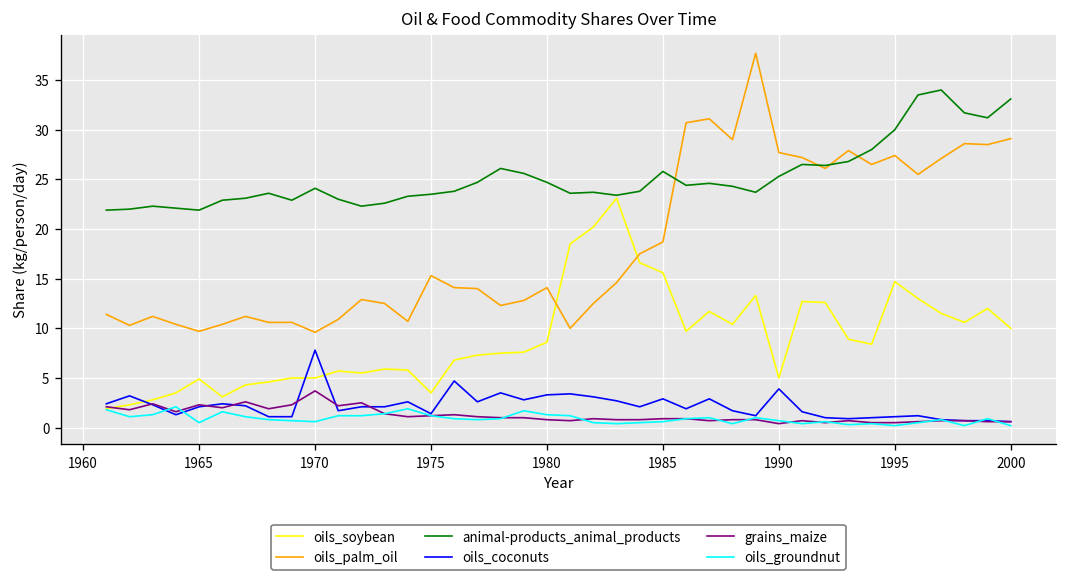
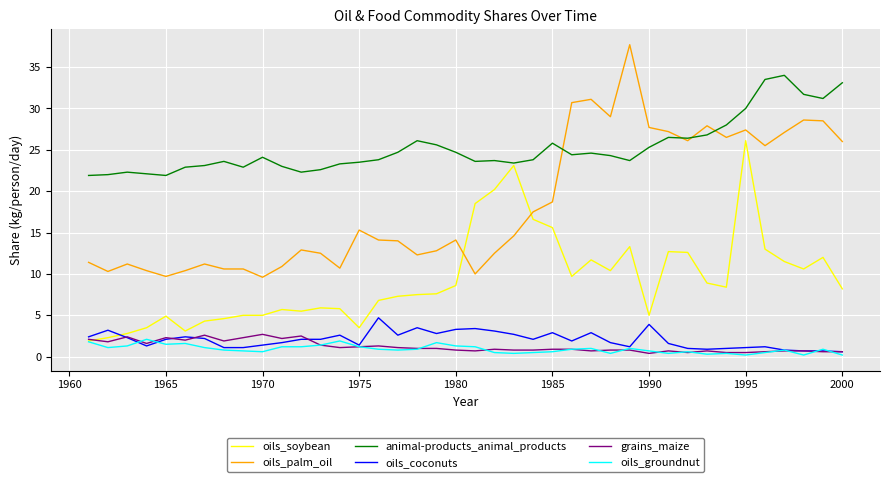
  {
    "oils_soybean": {
      "1965": 5,
      "1970": 5,
      "1975": 4,
      "1980": 9,
      "1985": 16,
      "1990": 5,
-     "1995": 15,
-     "2000": 10
+     "1995": 26,
+     "2000": 8
    },
    "oils_palm_oil": {
      "1965": 10,
      "1970": 10,
      "1975": 15,
      "1980": 14,
      "1985": 19,
      "1990": 28,
      "1995": 27,
-     "2000": 29
+     "2000": 26
    },
    "animal-products_animal_products": {
      "1965": 22,
      "1970": 24,
      "1975": 24,
      "1980": 25,
      "1985": 26,
      "1990": 25,
      "1995": 30,
      "2000": 33
    },
    "oils_coconuts": {
-     "1970": 8,
+     "1970": 1,
      "1980": 3,
      "1985": 3,
      "1990": 4,
      "1995": 1
    },
    "grains_maize": {
-     "1970": 4,
+     "1970": 3,
      "1980": 1
    },
    "oils_groundnut": {
-     "1965": 1,
+     "1965": 2,
      "1970": 1,
      "1980": 1,
      "2000": 0
    }
  }
